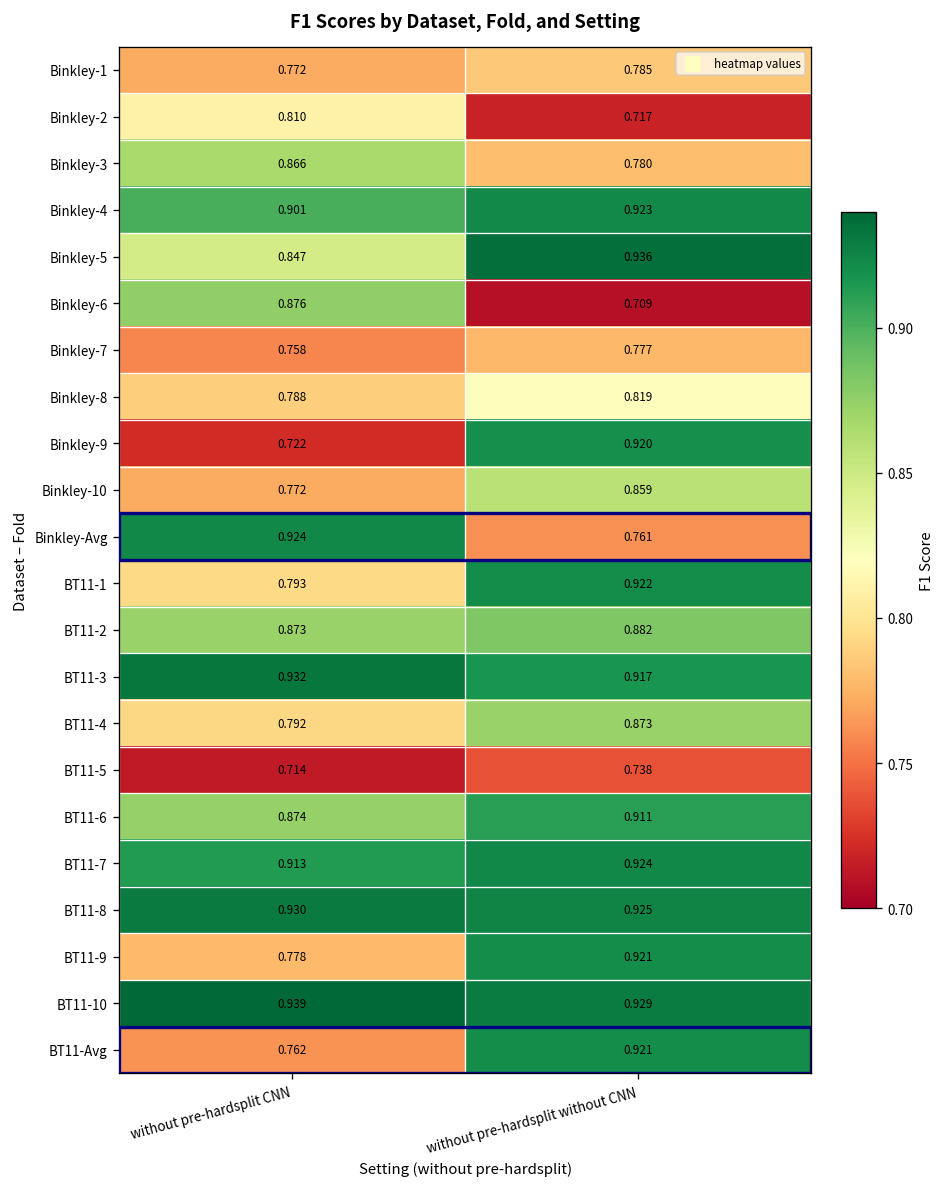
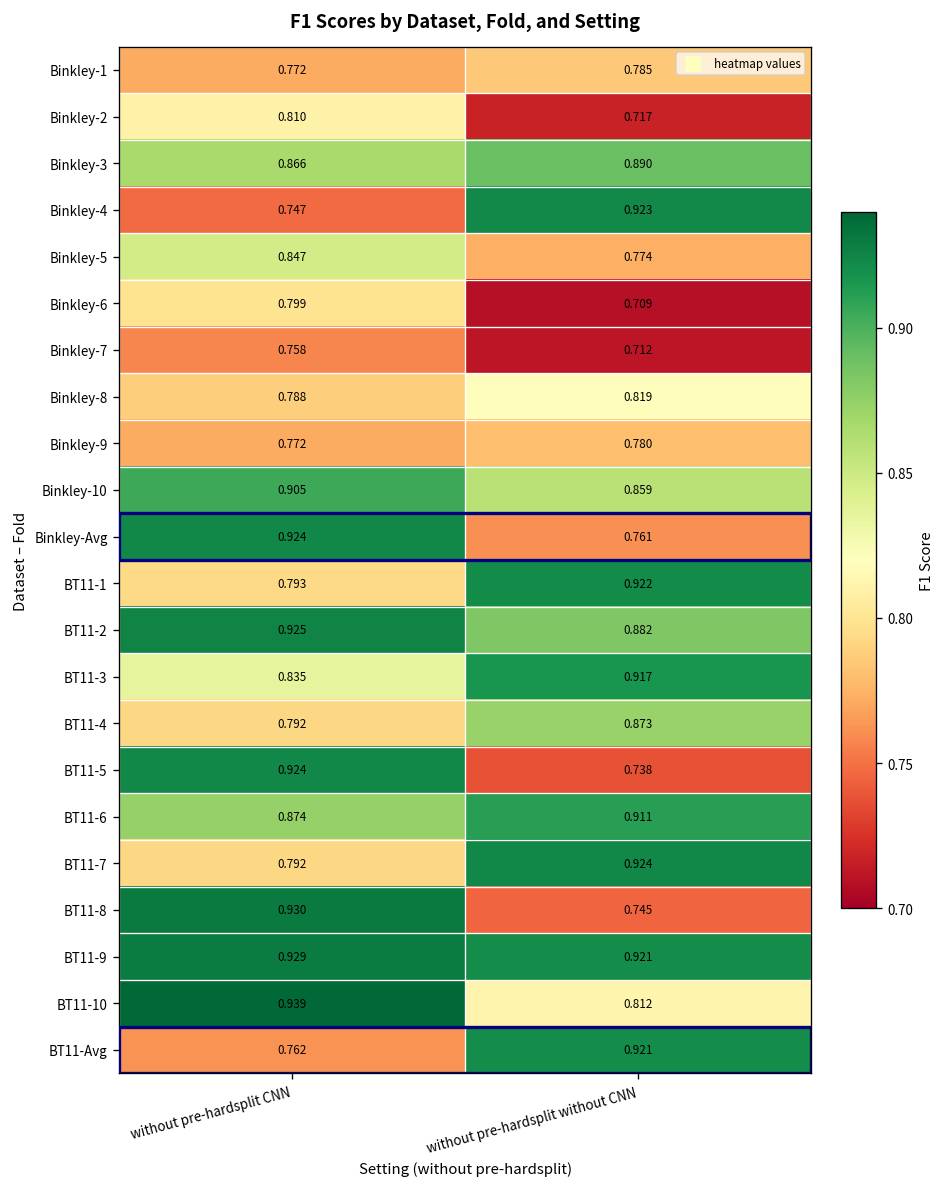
  {
    "Binkley-1": {
      "without pre-hardsplit CNN": 0.772,
      "without pre-hardsplit without CNN": 0.785
    },
    "Binkley-2": {
      "without pre-hardsplit CNN": 0.810,
      "without pre-hardsplit without CNN": 0.717
    },
    "Binkley-3": {
      "without pre-hardsplit CNN": 0.866,
-     "without pre-hardsplit without CNN": 0.780
+     "without pre-hardsplit without CNN": 0.890
    },
    "Binkley-4": {
-     "without pre-hardsplit CNN": 0.901,
+     "without pre-hardsplit CNN": 0.747,
      "without pre-hardsplit without CNN": 0.923
    },
    "Binkley-5": {
      "without pre-hardsplit CNN": 0.847,
-     "without pre-hardsplit without CNN": 0.936
+     "without pre-hardsplit without CNN": 0.774
    },
    "Binkley-6": {
-     "without pre-hardsplit CNN": 0.876,
+     "without pre-hardsplit CNN": 0.799,
      "without pre-hardsplit without CNN": 0.709
    },
    "Binkley-7": {
      "without pre-hardsplit CNN": 0.758,
-     "without pre-hardsplit without CNN": 0.777
+     "without pre-hardsplit without CNN": 0.712
    },
    "Binkley-8": {
      "without pre-hardsplit CNN": 0.788,
      "without pre-hardsplit without CNN": 0.819
    },
    "Binkley-9": {
-     "without pre-hardsplit CNN": 0.722,
-     "without pre-hardsplit without CNN": 0.920
+     "without pre-hardsplit CNN": 0.772,
+     "without pre-hardsplit without CNN": 0.780
    },
    "Binkley-10": {
-     "without pre-hardsplit CNN": 0.772,
+     "without pre-hardsplit CNN": 0.905,
      "without pre-hardsplit without CNN": 0.859
    },
    "Binkley-Avg": {
      "without pre-hardsplit CNN": 0.924,
      "without pre-hardsplit without CNN": 0.761
    },
    "BT11-1": {
      "without pre-hardsplit CNN": 0.793,
      "without pre-hardsplit without CNN": 0.922
    },
    "BT11-2": {
-     "without pre-hardsplit CNN": 0.873,
+     "without pre-hardsplit CNN": 0.925,
      "without pre-hardsplit without CNN": 0.882
    },
    "BT11-3": {
-     "without pre-hardsplit CNN": 0.932,
+     "without pre-hardsplit CNN": 0.835,
      "without pre-hardsplit without CNN": 0.917
    },
    "BT11-4": {
      "without pre-hardsplit CNN": 0.792,
      "without pre-hardsplit without CNN": 0.873
    },
    "BT11-5": {
-     "without pre-hardsplit CNN": 0.714,
+     "without pre-hardsplit CNN": 0.924,
      "without pre-hardsplit without CNN": 0.738
    },
    "BT11-6": {
      "without pre-hardsplit CNN": 0.874,
      "without pre-hardsplit without CNN": 0.911
    },
    "BT11-7": {
-     "without pre-hardsplit CNN": 0.913,
+     "without pre-hardsplit CNN": 0.792,
      "without pre-hardsplit without CNN": 0.924
    },
    "BT11-8": {
      "without pre-hardsplit CNN": 0.930,
-     "without pre-hardsplit without CNN": 0.925
+     "without pre-hardsplit without CNN": 0.745
    },
    "BT11-9": {
-     "without pre-hardsplit CNN": 0.778,
+     "without pre-hardsplit CNN": 0.929,
      "without pre-hardsplit without CNN": 0.921
    },
    "BT11-10": {
      "without pre-hardsplit CNN": 0.939,
-     "without pre-hardsplit without CNN": 0.929
+     "without pre-hardsplit without CNN": 0.812
    },
    "BT11-Avg": {
      "without pre-hardsplit CNN": 0.762,
      "without pre-hardsplit without CNN": 0.921
    }
  }
